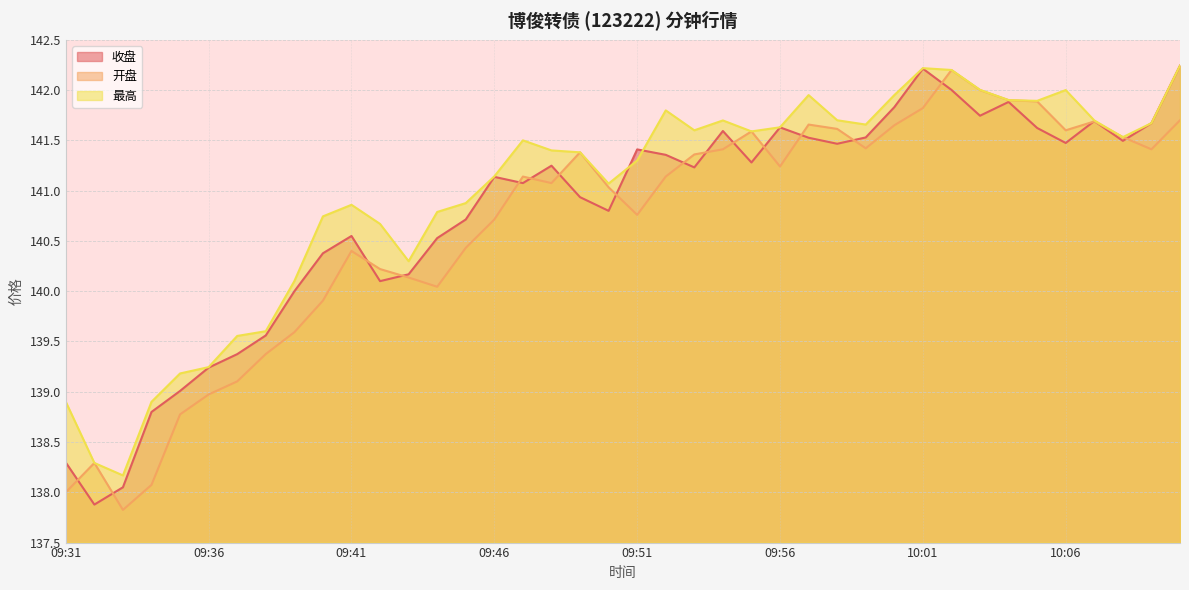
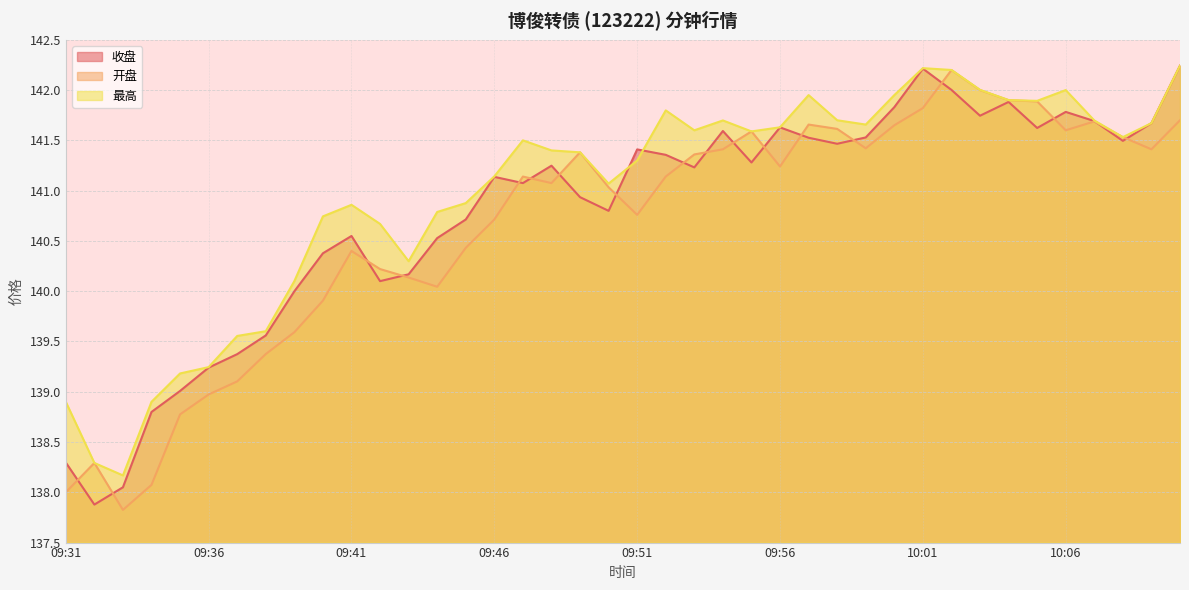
  {
    "收盘": {
      "09:31": 138.30,
      "09:41": 140.55,
      "09:51": 141.41,
-     "10:06": 141.47
+     "10:06": 141.78
    }
  }
